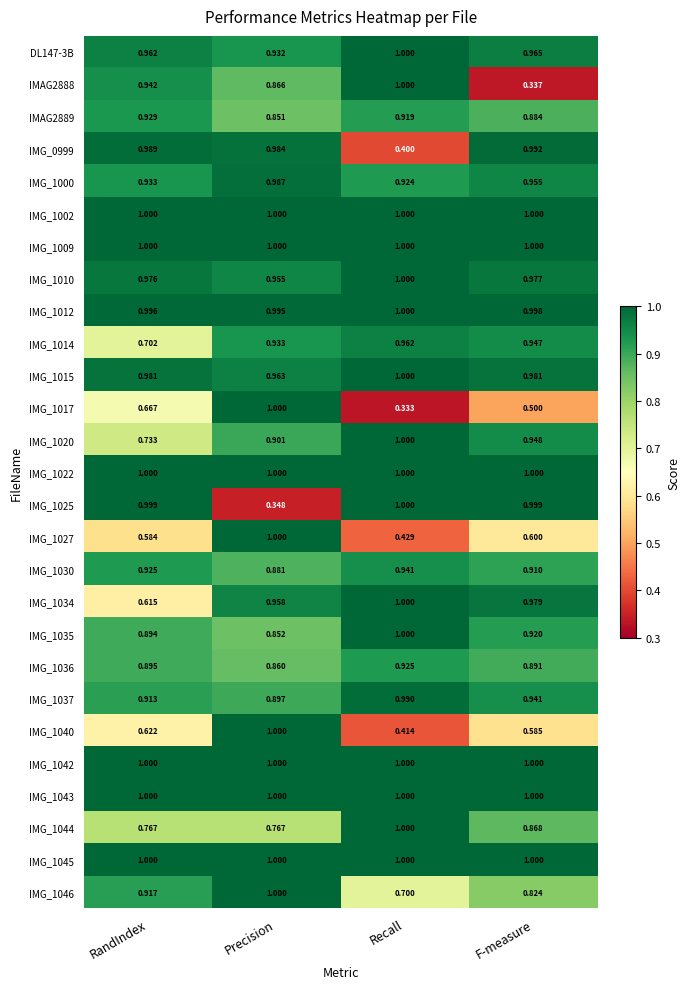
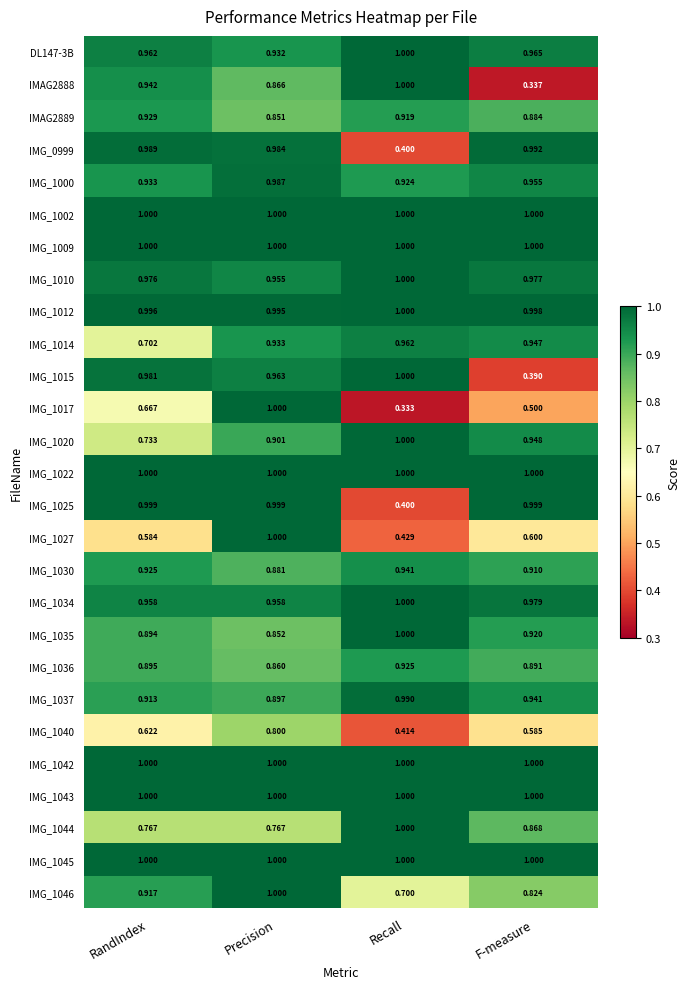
  {
    "DL147-3B": {
      "RandIndex": 0.962,
      "Precision": 0.932,
      "Recall": 1.000,
      "F-measure": 0.965
    },
    "IMAG2888": {
      "RandIndex": 0.942,
      "Precision": 0.866,
      "Recall": 1.000,
      "F-measure": 0.337
    },
    "IMAG2889": {
      "RandIndex": 0.929,
      "Precision": 0.851,
      "Recall": 0.919,
      "F-measure": 0.884
    },
    "IMG_0999": {
      "RandIndex": 0.989,
      "Precision": 0.984,
      "Recall": 0.400,
      "F-measure": 0.992
    },
    "IMG_1000": {
      "RandIndex": 0.933,
      "Precision": 0.987,
      "Recall": 0.924,
      "F-measure": 0.955
    },
    "IMG_1002": {
      "RandIndex": 1.000,
      "Precision": 1.000,
      "Recall": 1.000,
      "F-measure": 1.000
    },
    "IMG_1009": {
      "RandIndex": 1.000,
      "Precision": 1.000,
      "Recall": 1.000,
      "F-measure": 1.000
    },
    "IMG_1010": {
      "RandIndex": 0.976,
      "Precision": 0.955,
      "Recall": 1.000,
      "F-measure": 0.977
    },
    "IMG_1012": {
      "RandIndex": 0.996,
      "Precision": 0.995,
      "Recall": 1.000,
      "F-measure": 0.998
    },
    "IMG_1014": {
      "RandIndex": 0.702,
      "Precision": 0.933,
      "Recall": 0.962,
      "F-measure": 0.947
    },
    "IMG_1015": {
      "RandIndex": 0.981,
      "Precision": 0.963,
      "Recall": 1.000,
-     "F-measure": 0.981
+     "F-measure": 0.390
    },
    "IMG_1017": {
      "RandIndex": 0.667,
      "Precision": 1.000,
      "Recall": 0.333,
      "F-measure": 0.500
    },
    "IMG_1020": {
      "RandIndex": 0.733,
      "Precision": 0.901,
      "Recall": 1.000,
      "F-measure": 0.948
    },
    "IMG_1022": {
      "RandIndex": 1.000,
      "Precision": 1.000,
      "Recall": 1.000,
      "F-measure": 1.000
    },
    "IMG_1025": {
      "RandIndex": 0.999,
-     "Precision": 0.348,
-     "Recall": 1.000,
+     "Precision": 0.999,
+     "Recall": 0.400,
      "F-measure": 0.999
    },
    "IMG_1027": {
      "RandIndex": 0.584,
      "Precision": 1.000,
      "Recall": 0.429,
      "F-measure": 0.600
    },
    "IMG_1030": {
      "RandIndex": 0.925,
      "Precision": 0.881,
      "Recall": 0.941,
      "F-measure": 0.910
    },
    "IMG_1034": {
-     "RandIndex": 0.615,
+     "RandIndex": 0.958,
      "Precision": 0.958,
      "Recall": 1.000,
      "F-measure": 0.979
    },
    "IMG_1035": {
      "RandIndex": 0.894,
      "Precision": 0.852,
      "Recall": 1.000,
      "F-measure": 0.920
    },
    "IMG_1036": {
      "RandIndex": 0.895,
      "Precision": 0.860,
      "Recall": 0.925,
      "F-measure": 0.891
    },
    "IMG_1037": {
      "RandIndex": 0.913,
      "Precision": 0.897,
      "Recall": 0.990,
      "F-measure": 0.941
    },
    "IMG_1040": {
      "RandIndex": 0.622,
-     "Precision": 1.000,
+     "Precision": 0.800,
      "Recall": 0.414,
      "F-measure": 0.585
    },
    "IMG_1042": {
      "RandIndex": 1.000,
      "Precision": 1.000,
      "Recall": 1.000,
      "F-measure": 1.000
    },
    "IMG_1043": {
      "RandIndex": 1.000,
      "Precision": 1.000,
      "Recall": 1.000,
      "F-measure": 1.000
    },
    "IMG_1044": {
      "RandIndex": 0.767,
      "Precision": 0.767,
      "Recall": 1.000,
      "F-measure": 0.868
    },
    "IMG_1045": {
      "RandIndex": 1.000,
      "Precision": 1.000,
      "Recall": 1.000,
      "F-measure": 1.000
    },
    "IMG_1046": {
      "RandIndex": 0.917,
      "Precision": 1.000,
      "Recall": 0.700,
      "F-measure": 0.824
    }
  }
